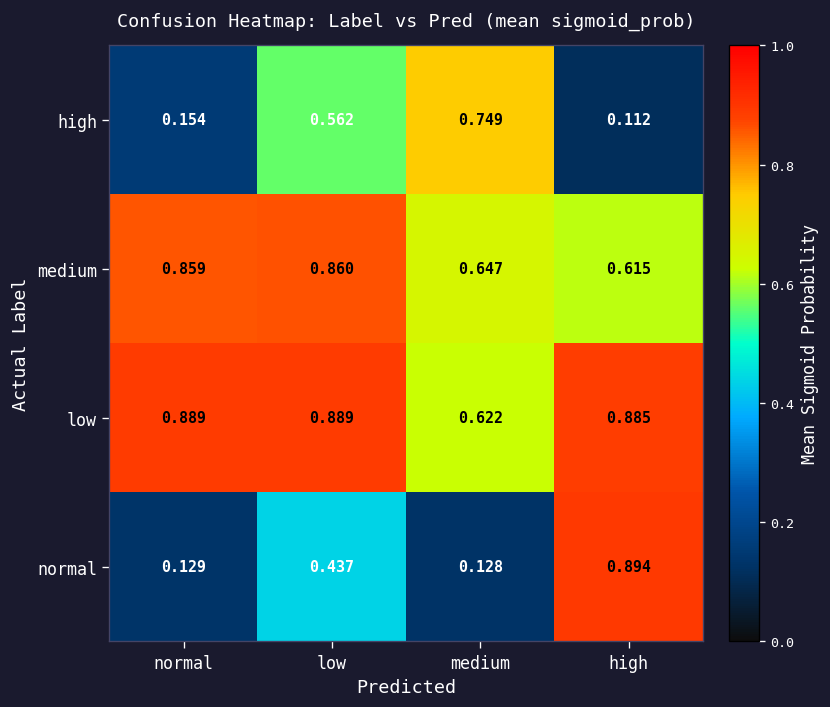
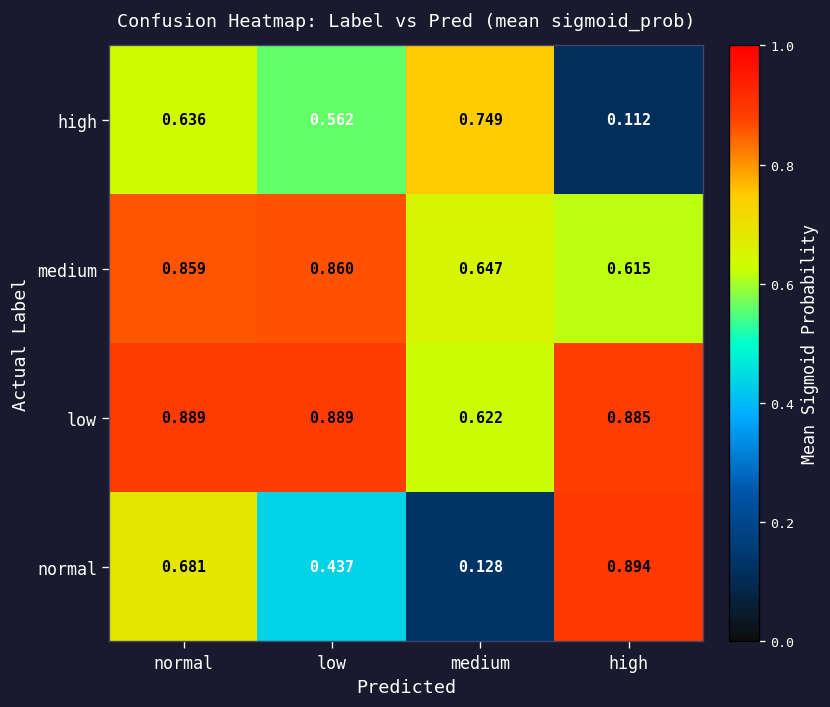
  {
    "high": {
-     "normal": 0.154,
+     "normal": 0.636,
      "low": 0.562,
      "medium": 0.749,
      "high": 0.112
    },
    "medium": {
      "normal": 0.859,
      "low": 0.860,
      "medium": 0.647,
      "high": 0.615
    },
    "low": {
      "normal": 0.889,
      "low": 0.889,
      "medium": 0.622,
      "high": 0.885
    },
    "normal": {
-     "normal": 0.129,
+     "normal": 0.681,
      "low": 0.437,
      "medium": 0.128,
      "high": 0.894
    }
  }
